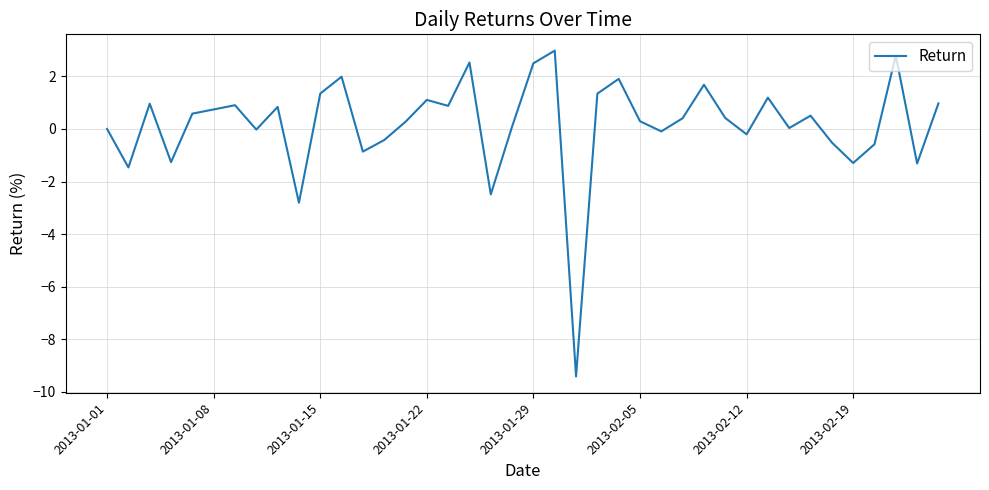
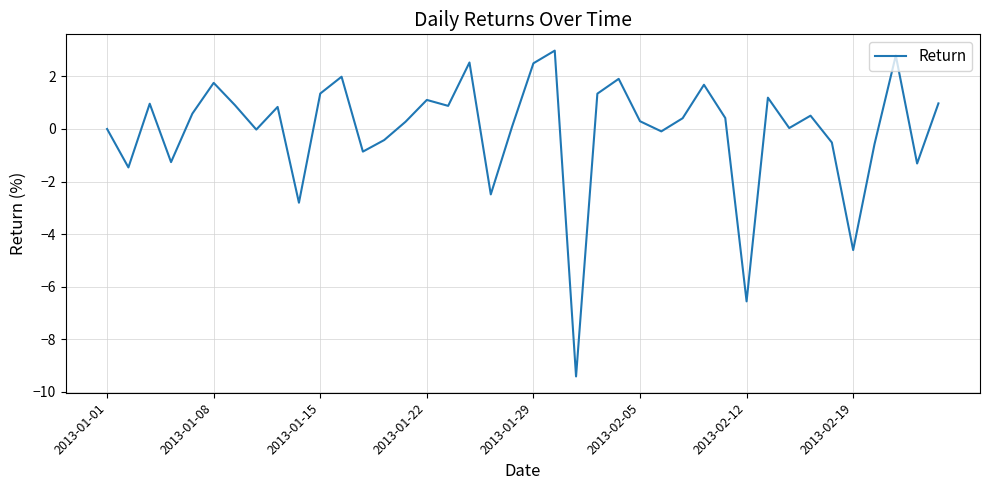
  {
    "2013-01-01": 0.0,
-   "2013-01-08": 0.7,
+   "2013-01-08": 1.8,
    "2013-01-15": 1.3,
    "2013-01-22": 1.1,
    "2013-01-29": 2.5,
    "2013-02-05": 0.3,
-   "2013-02-12": -0.2,
-   "2013-02-19": -1.3
+   "2013-02-12": -6.6,
+   "2013-02-19": -4.6
  }
